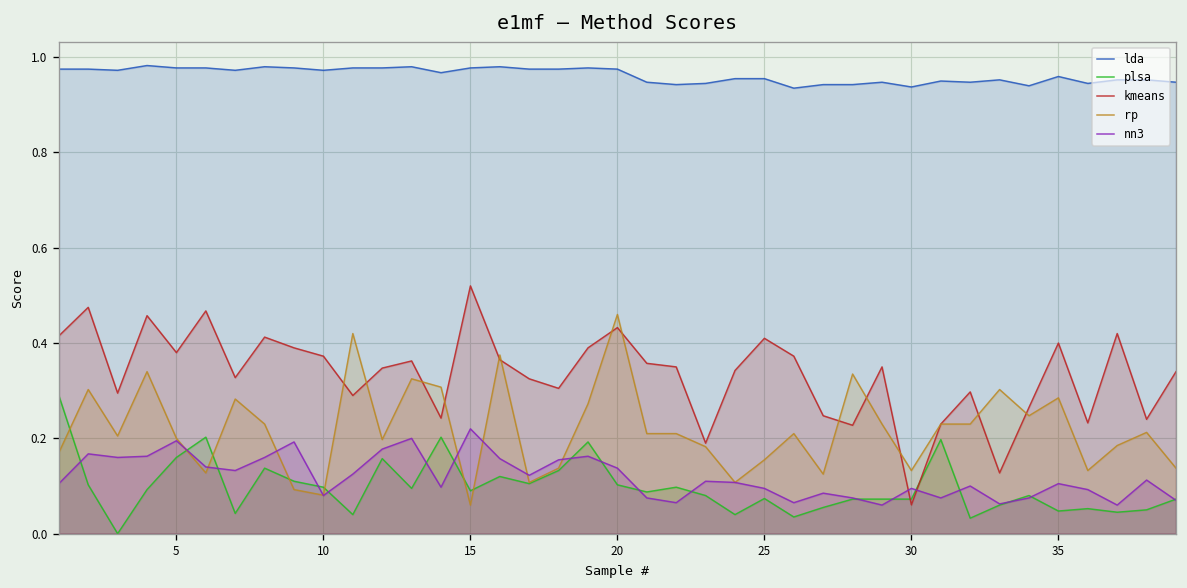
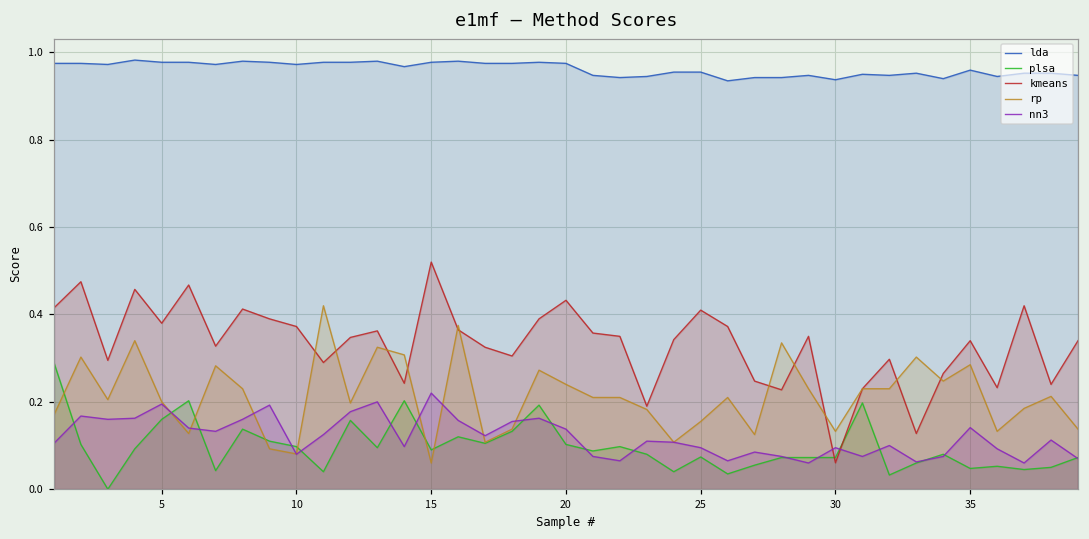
  {
    "lda": {
      "5": 0.98,
      "10": 0.97,
      "15": 0.98,
      "20": 0.98,
      "25": 0.96,
      "30": 0.94,
      "35": 0.96
    },
    "plsa": {
      "5": 0.16,
      "10": 0.10,
      "15": 0.09,
      "20": 0.10,
      "25": 0.07,
      "30": 0.07,
      "35": 0.05
    },
    "kmeans": {
      "5": 0.38,
      "10": 0.37,
      "15": 0.52,
      "20": 0.43,
      "25": 0.41,
      "30": 0.06,
-     "35": 0.40
+     "35": 0.34
    },
    "rp": {
      "15": 0.06,
-     "20": 0.46,
+     "20": 0.24,
      "25": 0.16,
      "30": 0.13,
      "35": 0.29
    },
    "nn3": {
      "15": 0.22,
      "20": 0.14,
      "25": 0.10,
      "30": 0.10,
-     "35": 0.11
+     "35": 0.14
    }
  }
